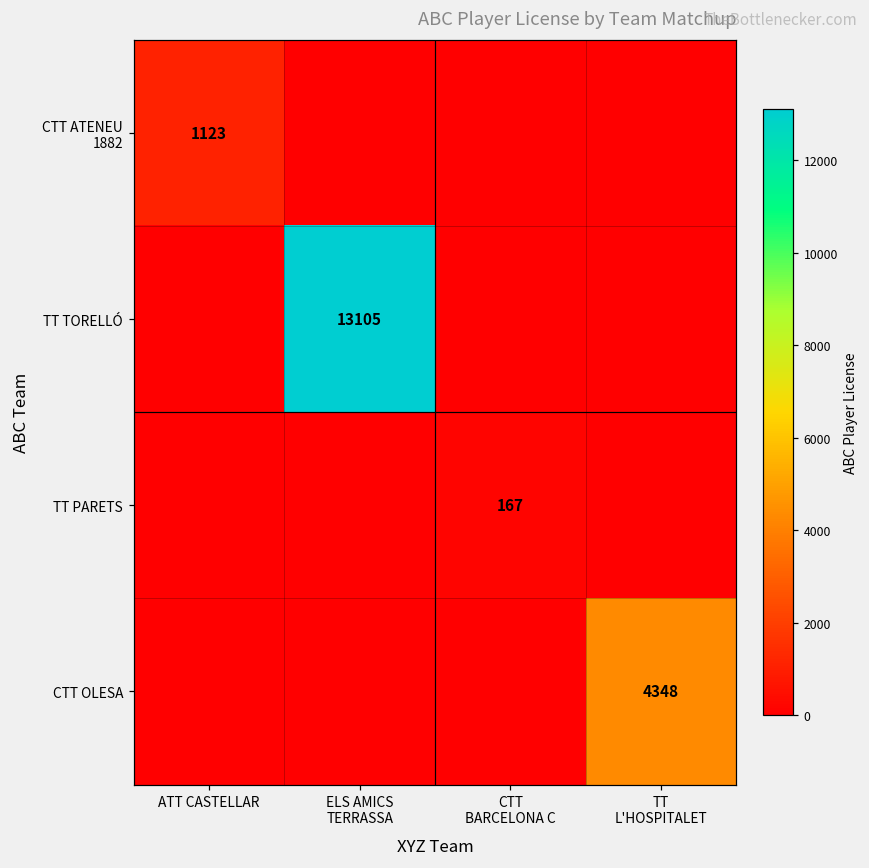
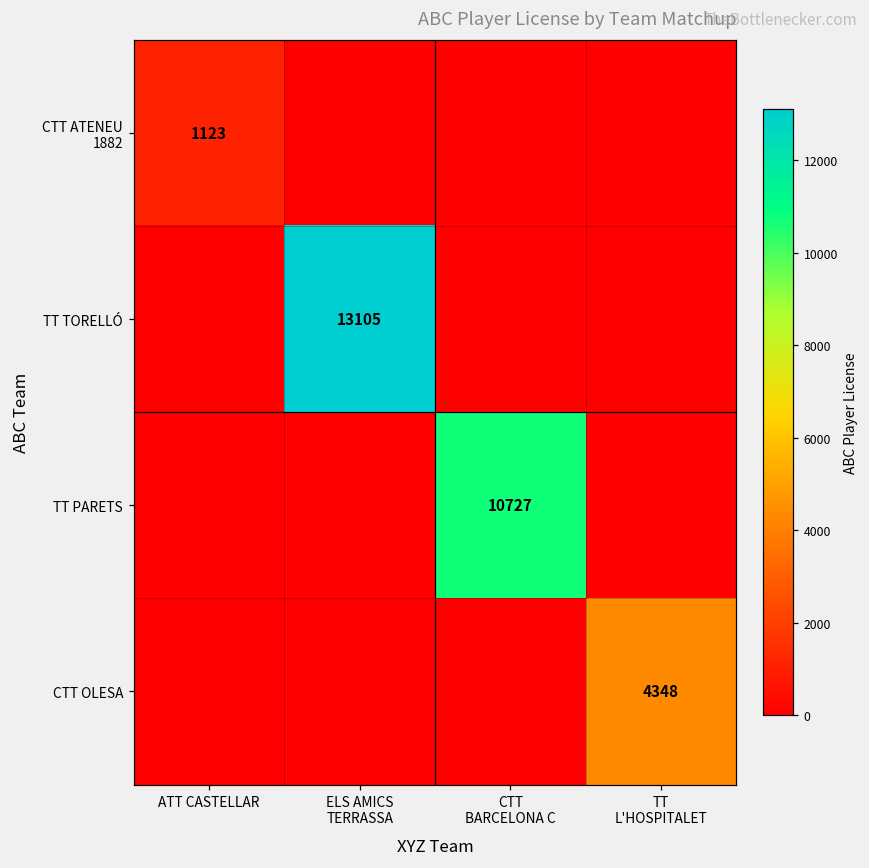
  {
    "CTT ATENEU 1882": {
      "ATT CASTELLAR": 1123
    },
    "TT TORELLÓ": {
      "ELS AMICS TERRASSA": 13105
    },
    "TT PARETS": {
-     "CTT BARCELONA C": 167
+     "CTT BARCELONA C": 10727
    },
    "CTT OLESA": {
      "TT L'HOSPITALET": 4348
    }
  }
